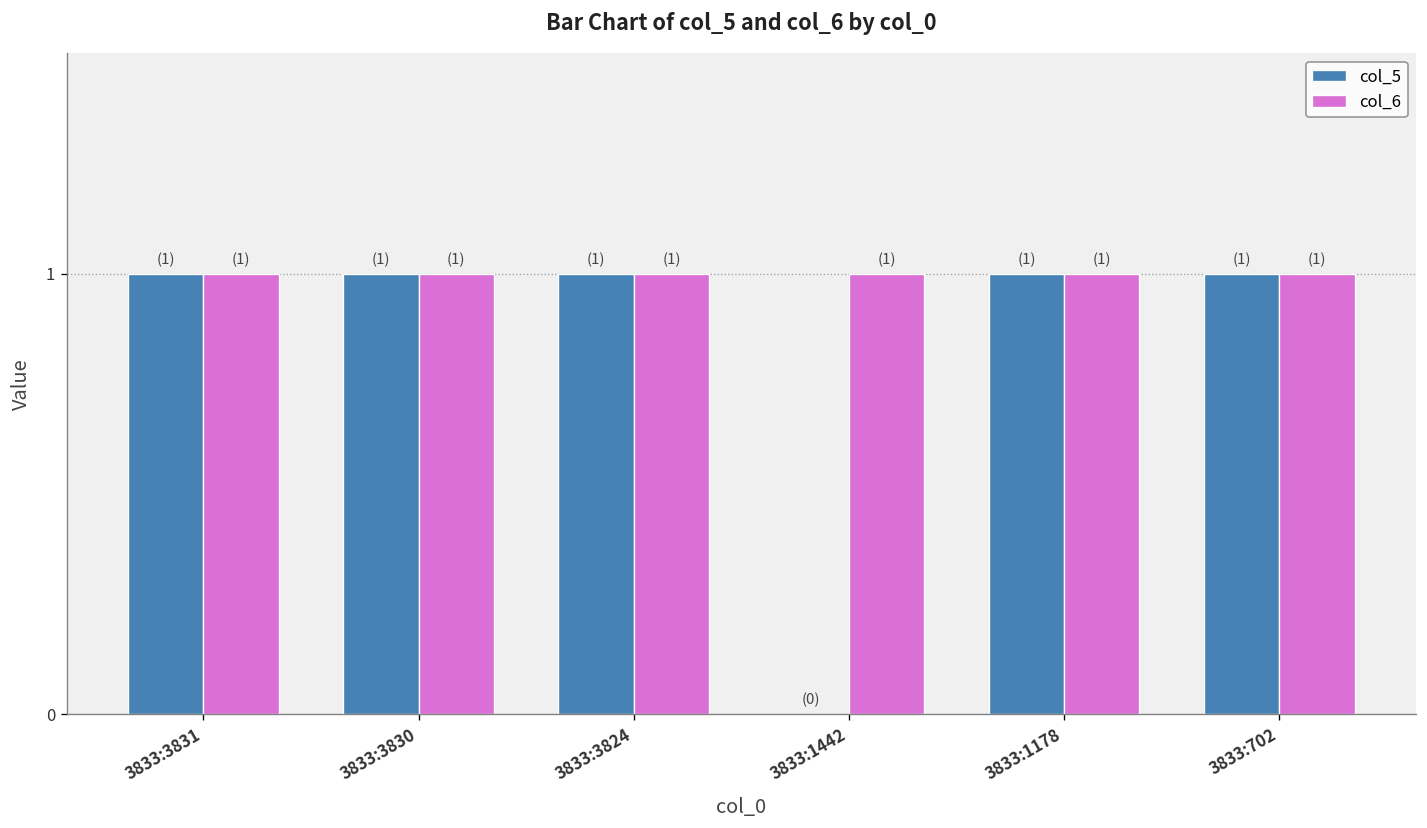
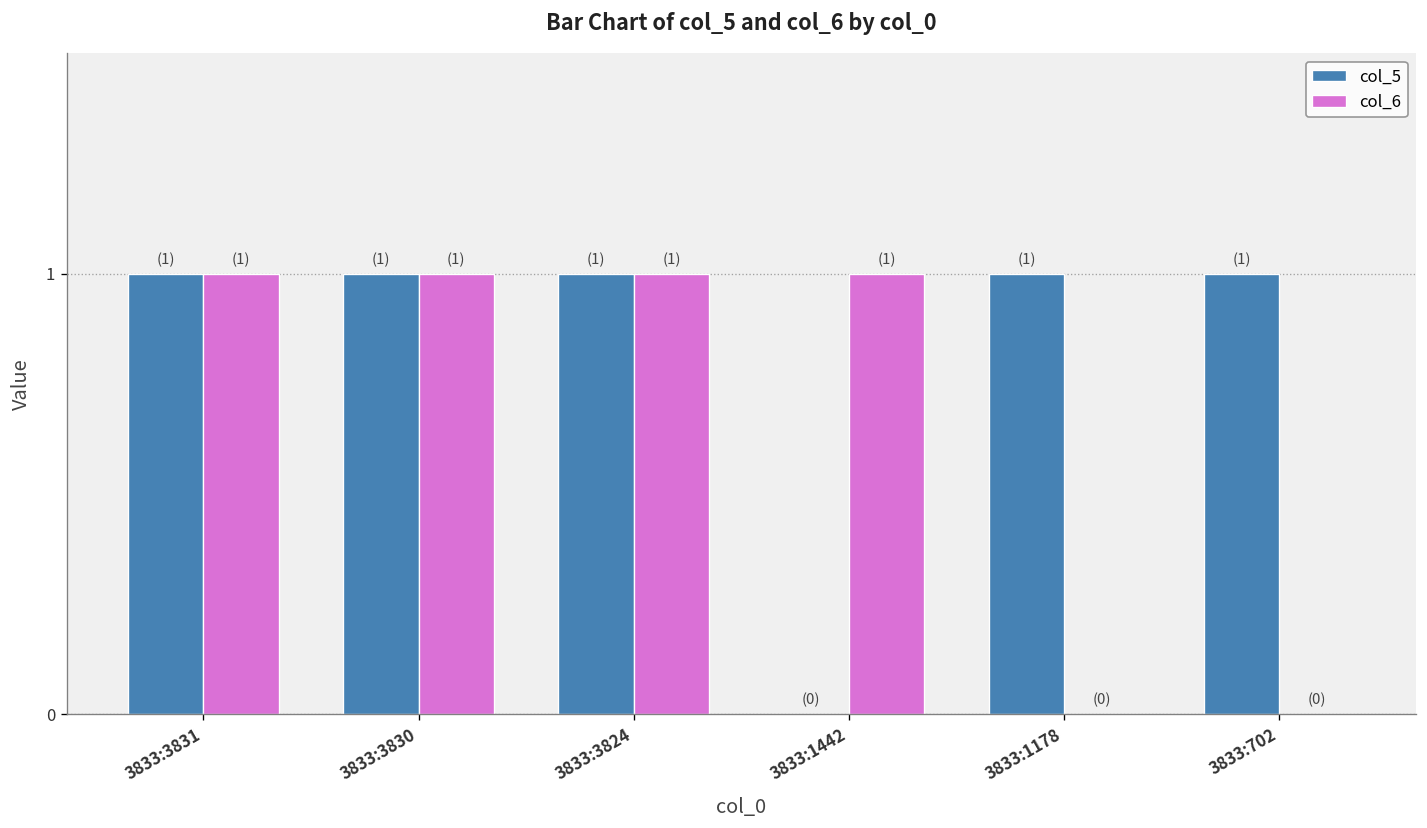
  {
    "col_5": {
      "3833:3831": "(1)",
      "3833:3830": "(1)",
      "3833:3824": "(1)",
      "3833:1442": "(0)",
      "3833:1178": "(1)",
      "3833:702": "(1)"
    },
    "col_6": {
      "3833:3831": "(1)",
      "3833:3830": "(1)",
      "3833:3824": "(1)",
      "3833:1442": "(1)",
-     "3833:1178": "(1)",
-     "3833:702": "(1)"
+     "3833:1178": "(0)",
+     "3833:702": "(0)"
    }
  }
